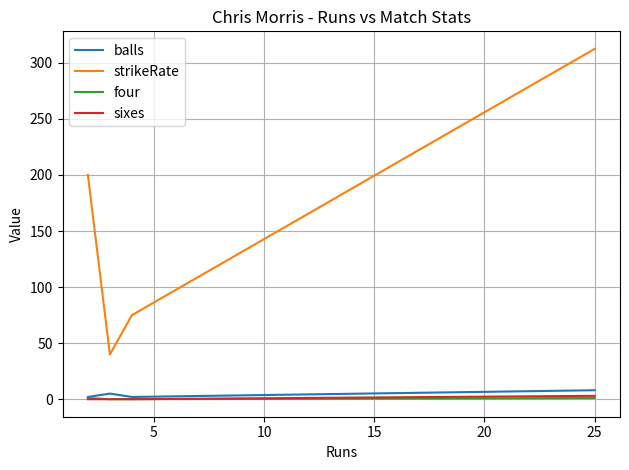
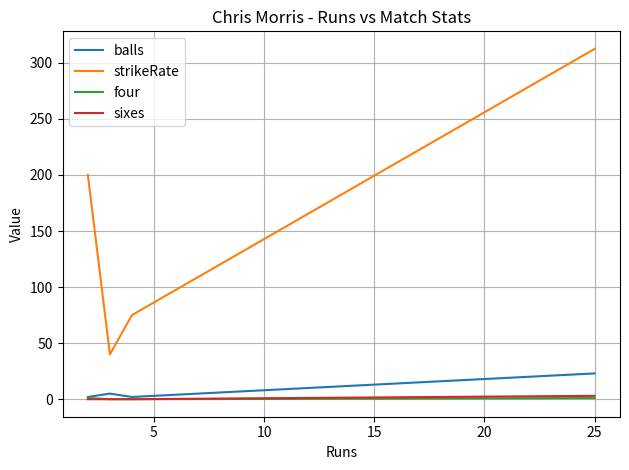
  {
    "balls": {
-     "25": 8
+     "25": 23
    },
    "strikeRate": {
      "25": 313
    }
  }
